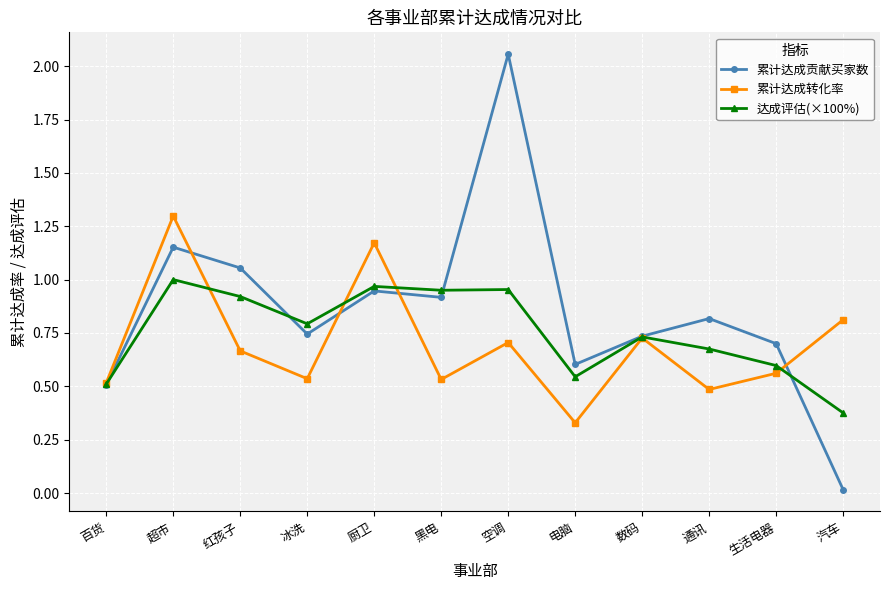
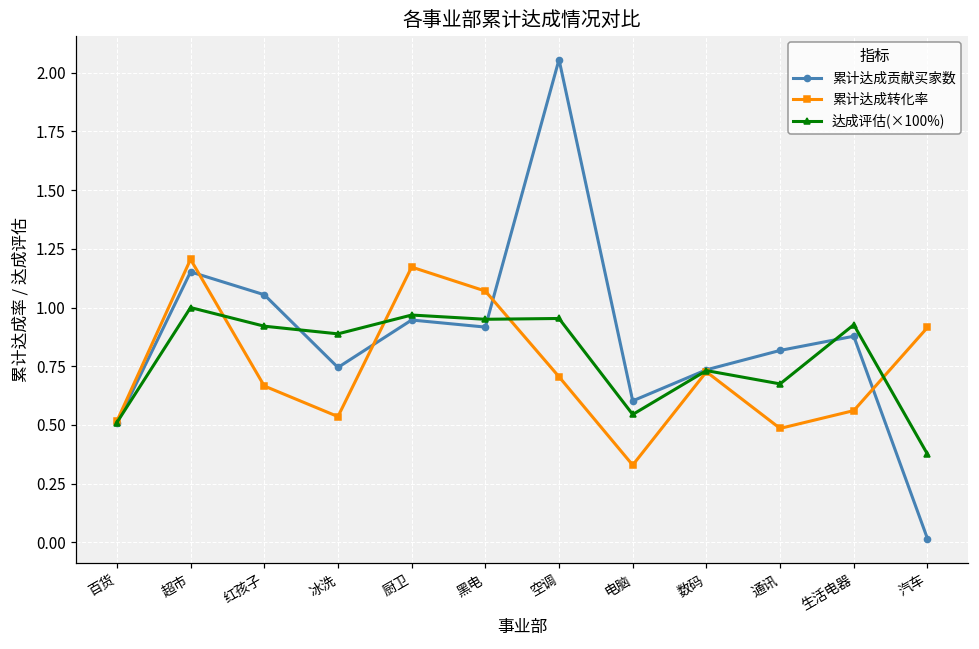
  {
    "累计达成贡献买家数": {
      "超市": 1.15,
      "红孩子": 1.05,
      "冰洗": 0.74,
      "厨卫": 0.95,
      "黑电": 0.92,
      "空调": 2.06,
      "电脑": 0.60,
      "通讯": 0.82,
-     "生活电器": 0.70,
+     "生活电器": 0.88,
      "汽车": 0.02
    },
    "累计达成转化率": {
-     "超市": 1.30,
+     "超市": 1.21,
      "红孩子": 0.67,
      "冰洗": 0.54,
      "厨卫": 1.17,
-     "黑电": 0.53,
+     "黑电": 1.07,
      "空调": 0.71,
      "电脑": 0.33,
      "通讯": 0.49,
      "生活电器": 0.56,
-     "汽车": 0.81
+     "汽车": 0.92
    },
    "达成评估(×100%)": {
      "超市": 1.00,
      "红孩子": 0.92,
-     "冰洗": 0.79,
+     "冰洗": 0.89,
      "厨卫": 0.97,
      "黑电": 0.95,
      "空调": 0.95,
      "电脑": 0.54,
      "通讯": 0.67,
-     "生活电器": 0.60,
+     "生活电器": 0.93,
      "汽车": 0.38
    }
  }
